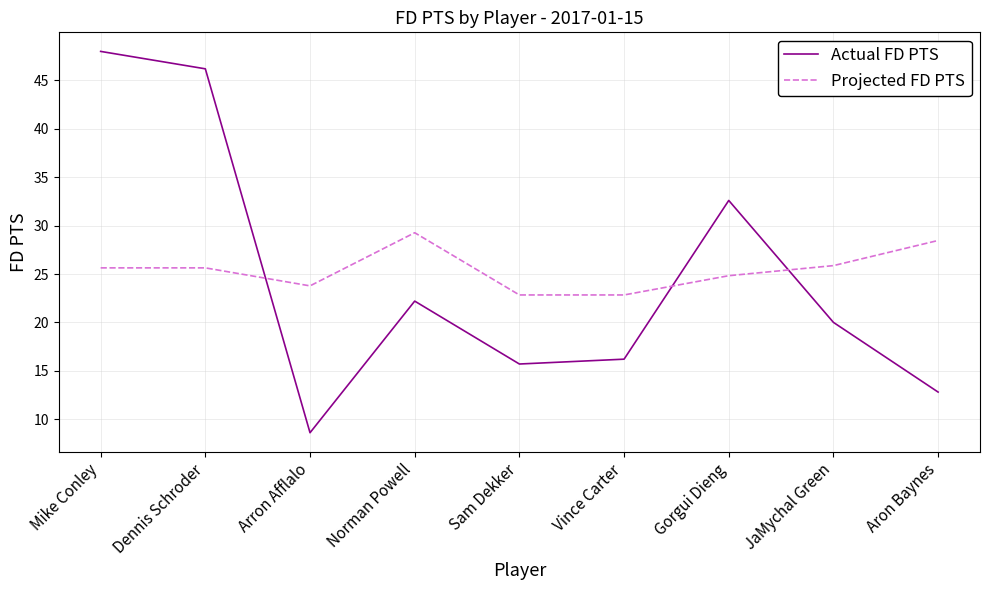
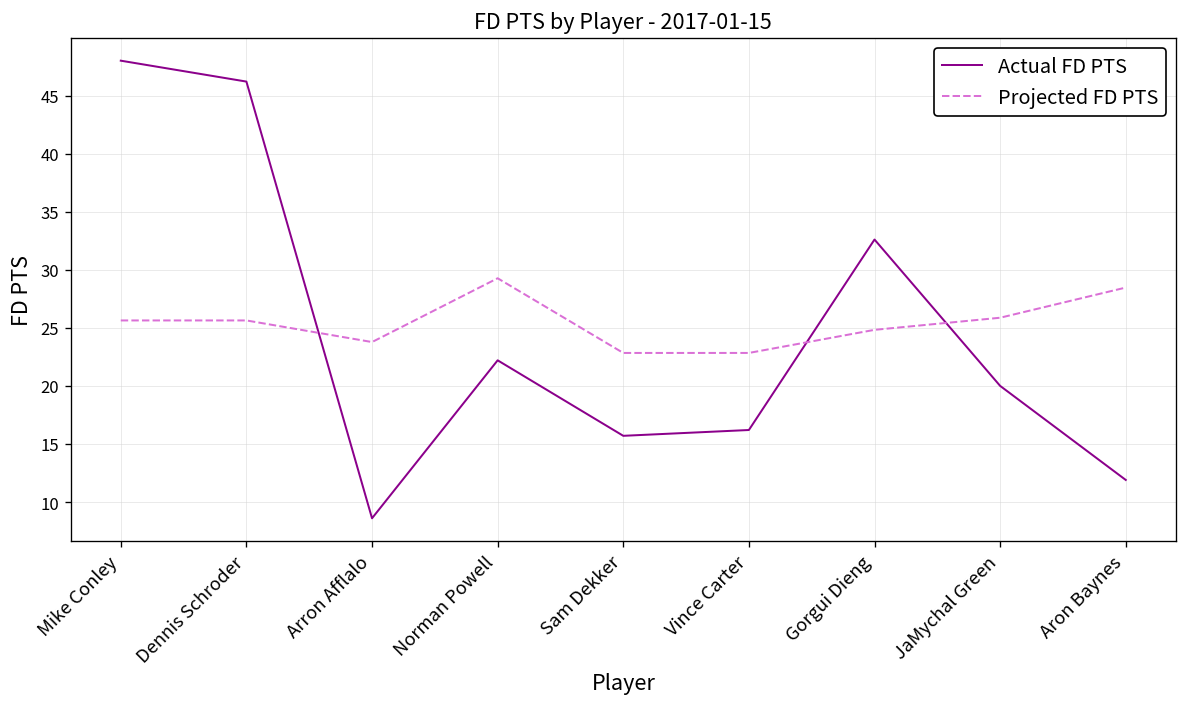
  {
    "Actual FD PTS": {
      "Mike Conley": 48,
      "Dennis Schroder": 46,
      "Arron Afflalo": 9,
      "Norman Powell": 22,
      "Sam Dekker": 16,
      "Vince Carter": 16,
      "Gorgui Dieng": 33,
      "JaMychal Green": 20,
-     "Aron Baynes": 13
+     "Aron Baynes": 12
    },
    "Projected FD PTS": {
      "Mike Conley": 26,
      "Dennis Schroder": 26,
      "Arron Afflalo": 24,
      "Norman Powell": 29,
      "Sam Dekker": 23,
      "Vince Carter": 23,
      "Gorgui Dieng": 25,
      "JaMychal Green": 26,
      "Aron Baynes": 28
    }
  }
